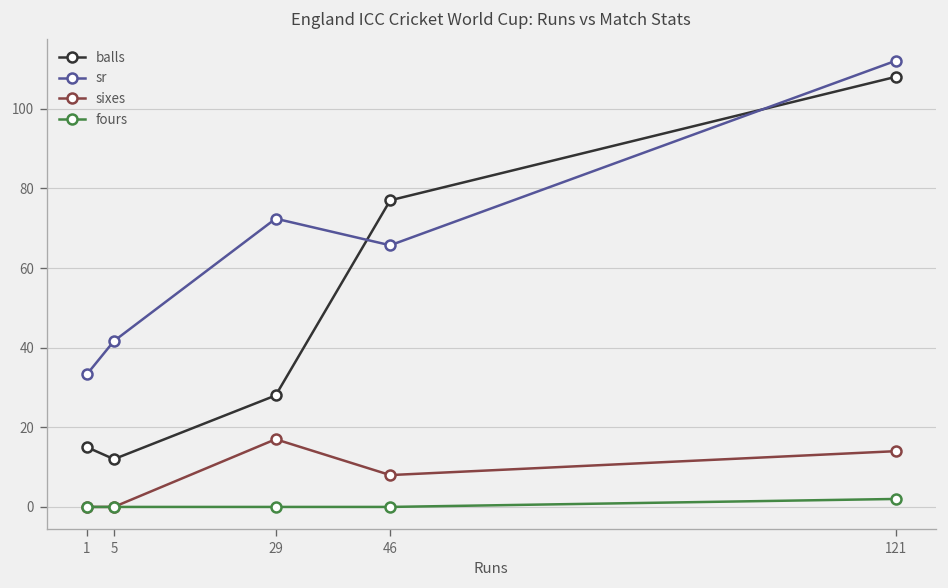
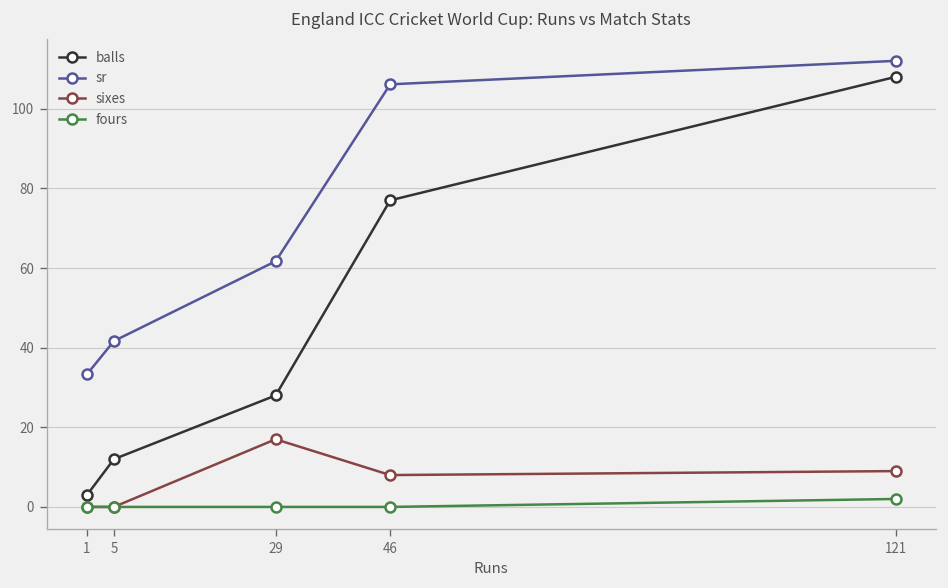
  {
    "balls": {
-     "1": 15,
+     "1": 3,
      "5": 12,
      "29": 28,
      "46": 77,
      "121": 108
    },
    "sr": {
      "1": 33,
      "5": 42,
-     "29": 72,
-     "46": 66,
+     "29": 62,
+     "46": 106,
      "121": 112
    },
    "sixes": {
      "29": 17,
      "46": 8,
-     "121": 14
+     "121": 9
    },
    "fours": {
      "29": 0,
      "46": 0,
      "121": 2
    }
  }
